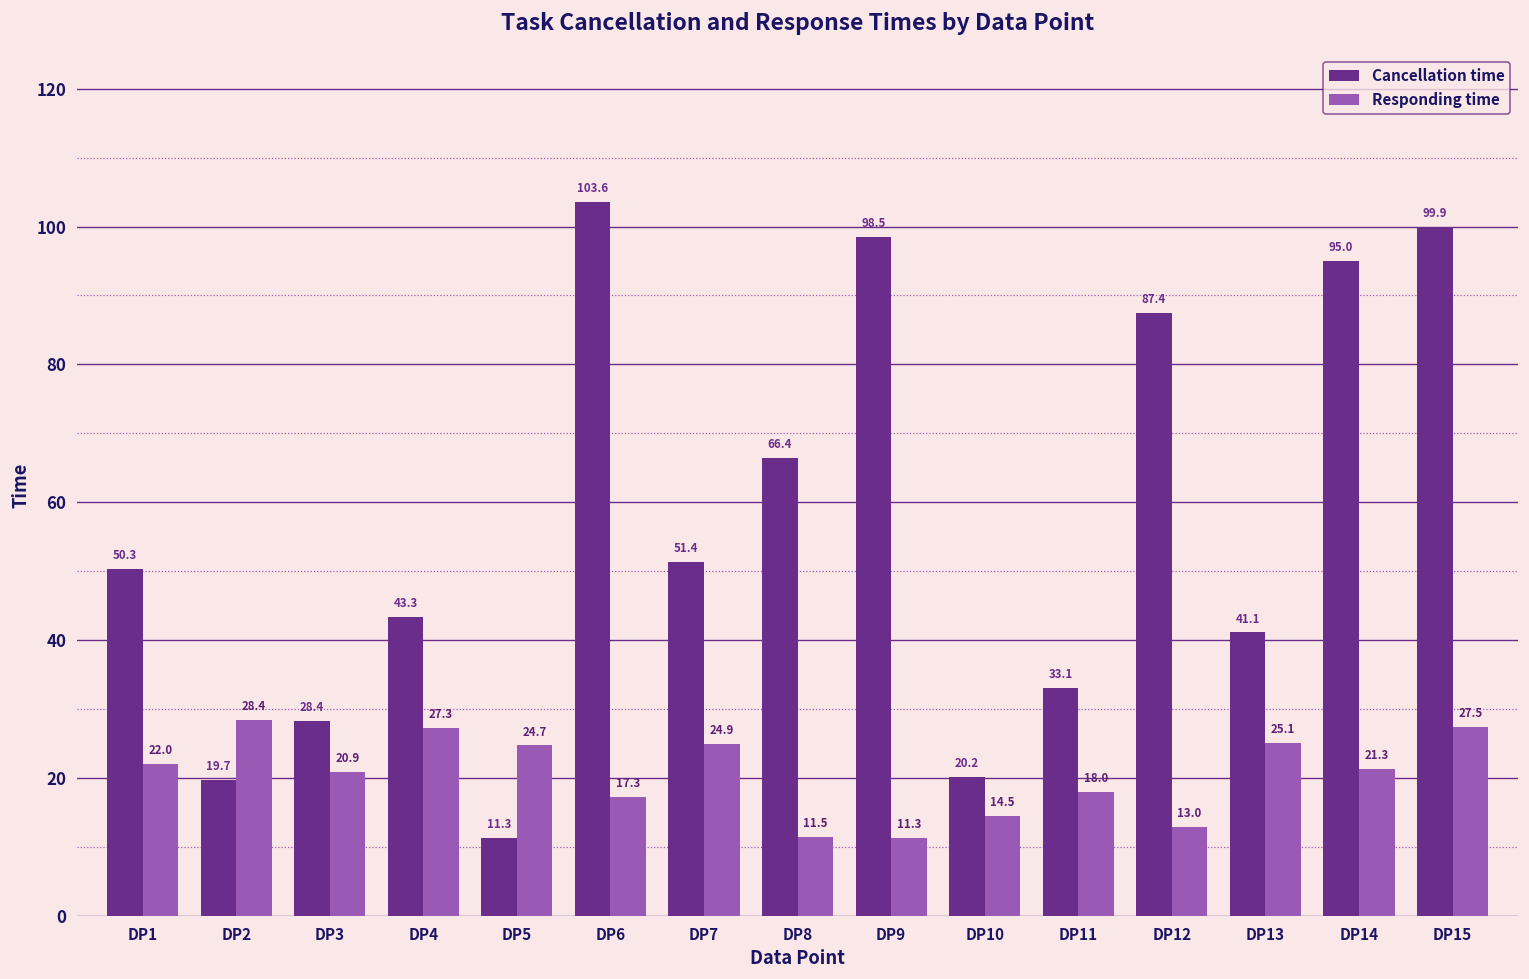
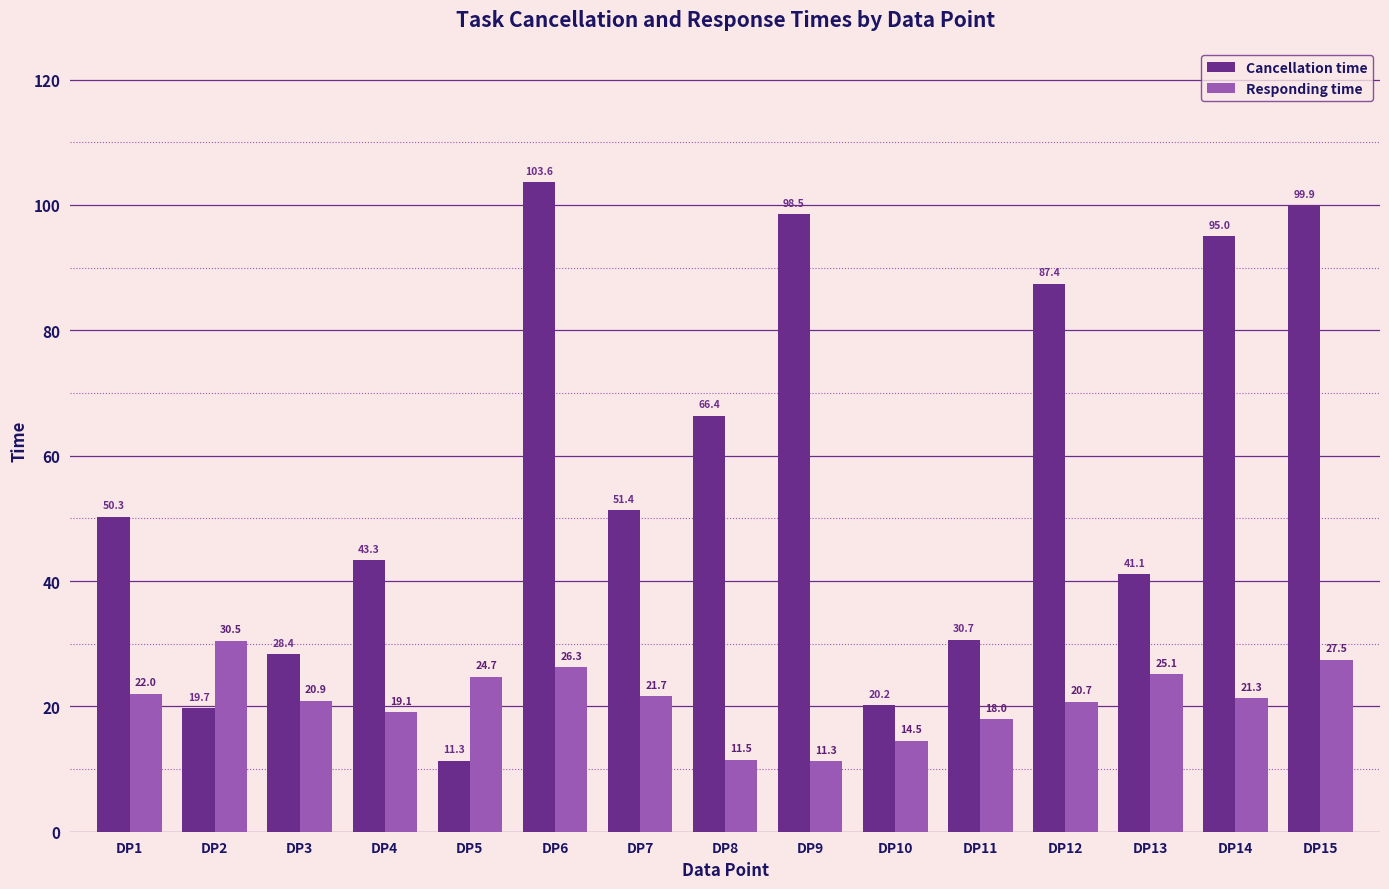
  {
    "Cancellation time": {
      "DP1": 50.3,
      "DP2": 19.7,
      "DP3": 28.4,
      "DP4": 43.3,
      "DP5": 11.3,
      "DP6": 103.6,
      "DP7": 51.4,
      "DP8": 66.4,
      "DP9": 98.5,
      "DP10": 20.2,
-     "DP11": 33.1,
+     "DP11": 30.7,
      "DP12": 87.4,
      "DP13": 41.1,
      "DP14": 95.0,
      "DP15": 99.9
    },
    "Responding time": {
      "DP1": 22.0,
-     "DP2": 28.4,
+     "DP2": 30.5,
      "DP3": 20.9,
-     "DP4": 27.3,
+     "DP4": 19.1,
      "DP5": 24.7,
-     "DP6": 17.3,
-     "DP7": 24.9,
+     "DP6": 26.3,
+     "DP7": 21.7,
      "DP8": 11.5,
      "DP9": 11.3,
      "DP10": 14.5,
      "DP11": 18.0,
-     "DP12": 13.0,
+     "DP12": 20.7,
      "DP13": 25.1,
      "DP14": 21.3,
      "DP15": 27.5
    }
  }
